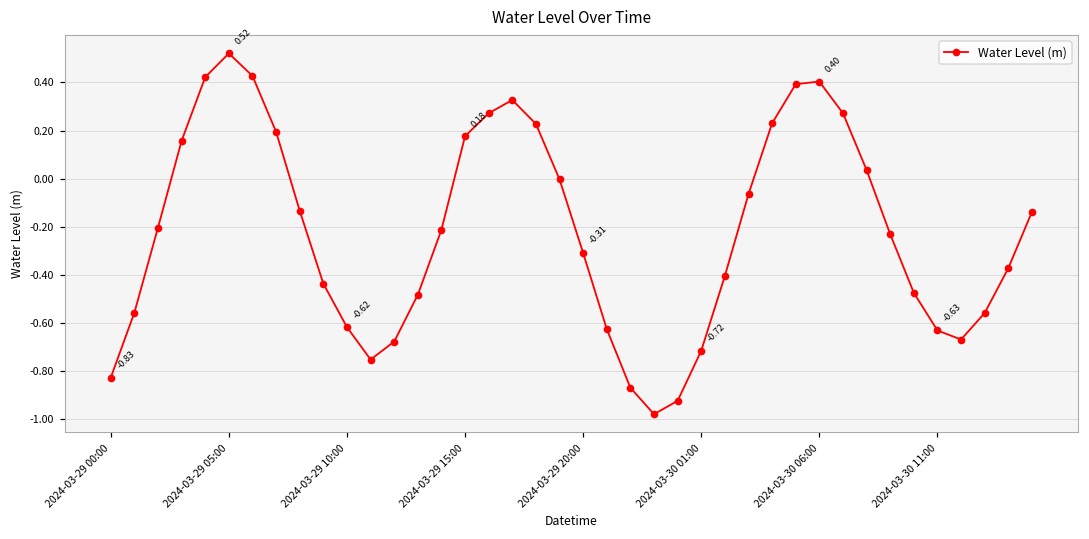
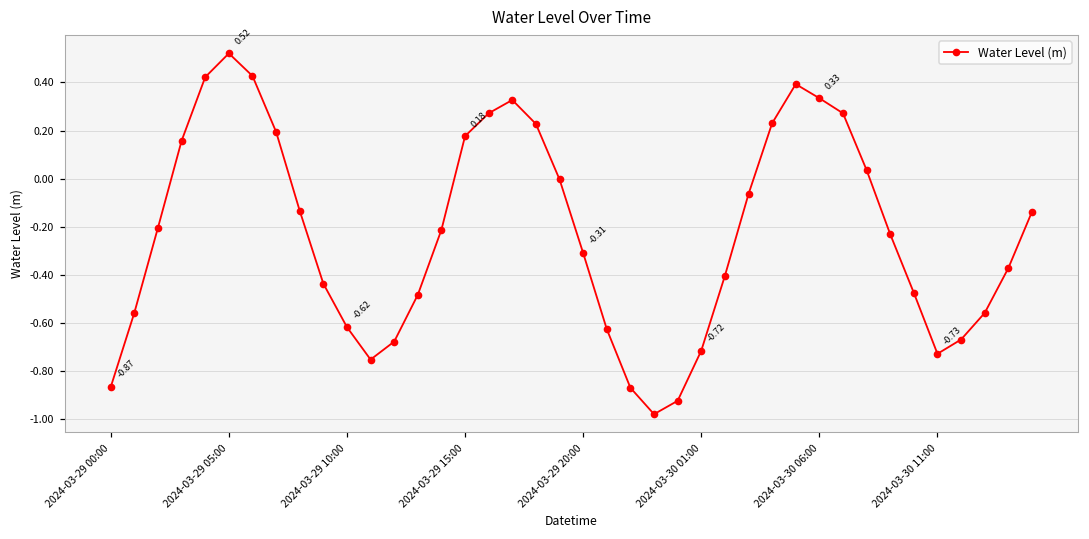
  {
-   "2024-03-29 00:00": -0.83,
+   "2024-03-29 00:00": -0.87,
    "2024-03-29 05:00": 0.52,
    "2024-03-29 10:00": -0.62,
    "2024-03-29 20:00": -0.31,
    "2024-03-30 01:00": -0.72,
-   "2024-03-30 06:00": 0.40,
-   "2024-03-30 11:00": -0.63
+   "2024-03-30 06:00": 0.33,
+   "2024-03-30 11:00": -0.73
  }
